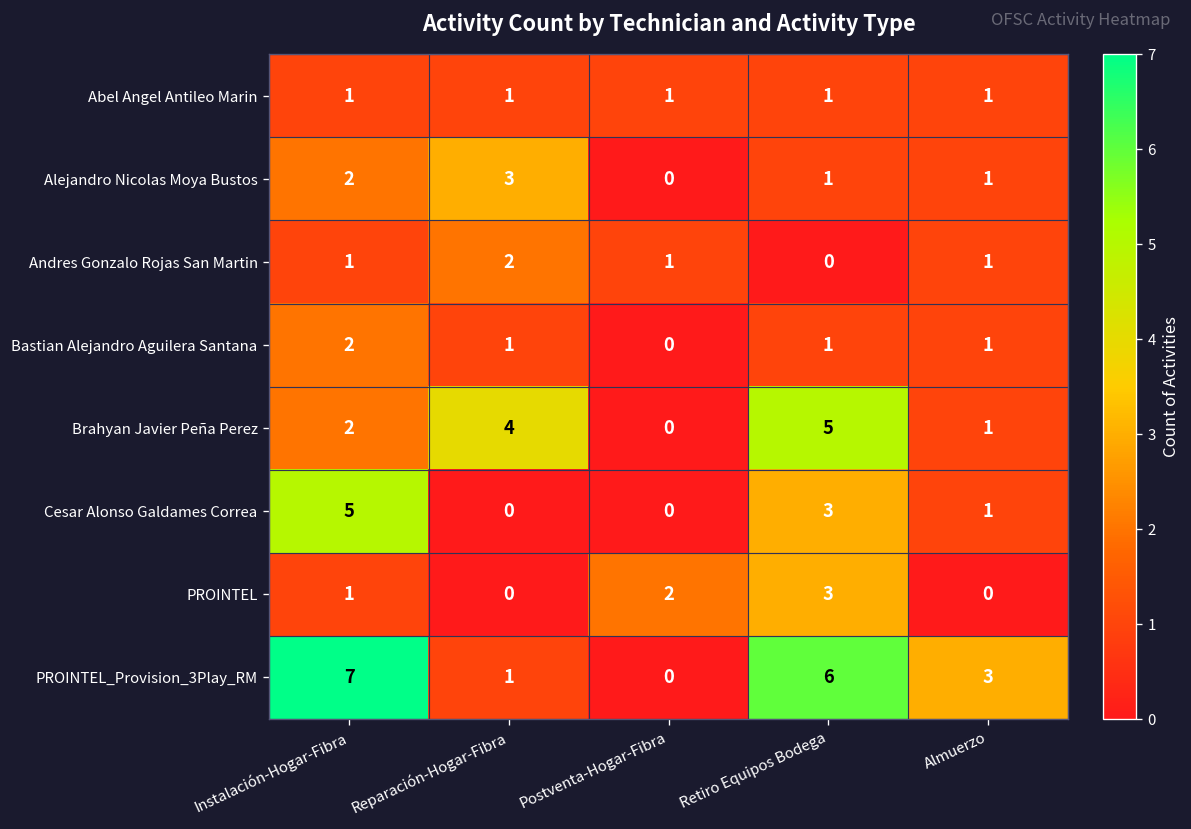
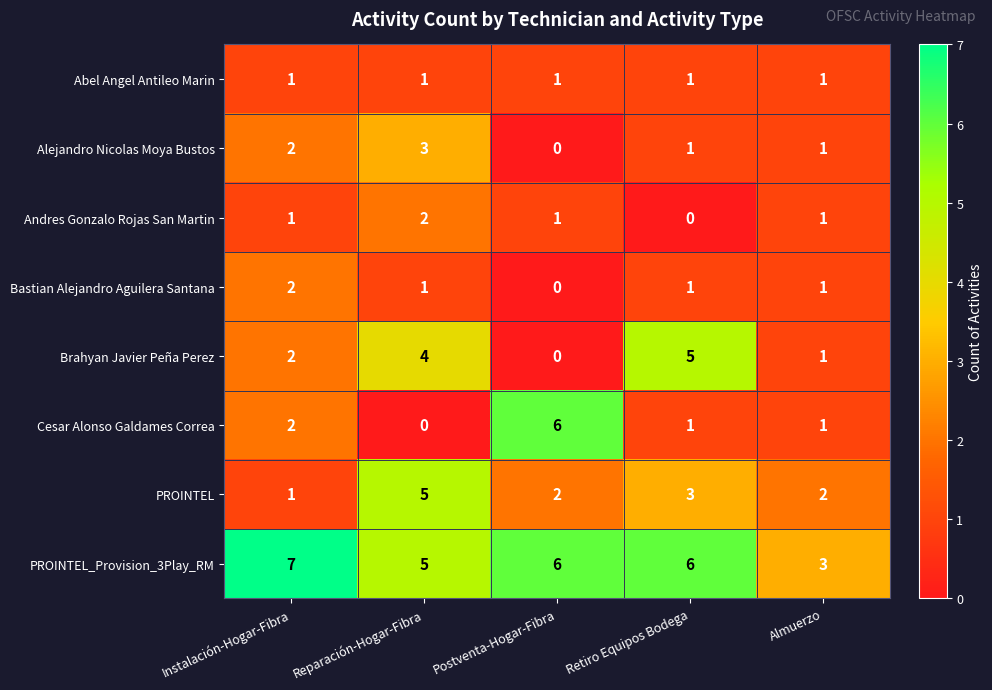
  {
    "Abel Angel Antileo Marin": {
      "Instalación-Hogar-Fibra": 1,
      "Reparación-Hogar-Fibra": 1,
      "Postventa-Hogar-Fibra": 1,
      "Retiro Equipos Bodega": 1,
      "Almuerzo": 1
    },
    "Alejandro Nicolas Moya Bustos": {
      "Instalación-Hogar-Fibra": 2,
      "Reparación-Hogar-Fibra": 3,
      "Postventa-Hogar-Fibra": 0,
      "Retiro Equipos Bodega": 1,
      "Almuerzo": 1
    },
    "Andres Gonzalo Rojas San Martin": {
      "Instalación-Hogar-Fibra": 1,
      "Reparación-Hogar-Fibra": 2,
      "Postventa-Hogar-Fibra": 1,
      "Retiro Equipos Bodega": 0,
      "Almuerzo": 1
    },
    "Bastian Alejandro Aguilera Santana": {
      "Instalación-Hogar-Fibra": 2,
      "Reparación-Hogar-Fibra": 1,
      "Postventa-Hogar-Fibra": 0,
      "Retiro Equipos Bodega": 1,
      "Almuerzo": 1
    },
    "Brahyan Javier Peña Perez": {
      "Instalación-Hogar-Fibra": 2,
      "Reparación-Hogar-Fibra": 4,
      "Postventa-Hogar-Fibra": 0,
      "Retiro Equipos Bodega": 5,
      "Almuerzo": 1
    },
    "Cesar Alonso Galdames Correa": {
-     "Instalación-Hogar-Fibra": 5,
+     "Instalación-Hogar-Fibra": 2,
      "Reparación-Hogar-Fibra": 0,
-     "Postventa-Hogar-Fibra": 0,
-     "Retiro Equipos Bodega": 3,
+     "Postventa-Hogar-Fibra": 6,
+     "Retiro Equipos Bodega": 1,
      "Almuerzo": 1
    },
    "PROINTEL": {
      "Instalación-Hogar-Fibra": 1,
-     "Reparación-Hogar-Fibra": 0,
+     "Reparación-Hogar-Fibra": 5,
      "Postventa-Hogar-Fibra": 2,
      "Retiro Equipos Bodega": 3,
-     "Almuerzo": 0
+     "Almuerzo": 2
    },
    "PROINTEL_Provision_3Play_RM": {
      "Instalación-Hogar-Fibra": 7,
-     "Reparación-Hogar-Fibra": 1,
-     "Postventa-Hogar-Fibra": 0,
+     "Reparación-Hogar-Fibra": 5,
+     "Postventa-Hogar-Fibra": 6,
      "Retiro Equipos Bodega": 6,
      "Almuerzo": 3
    }
  }
